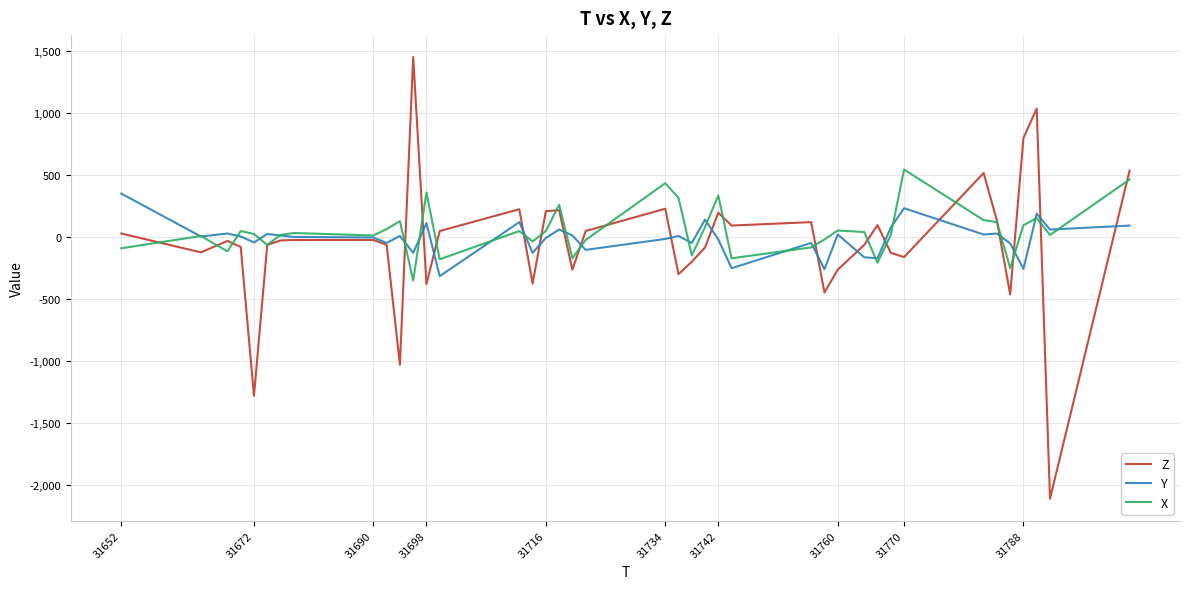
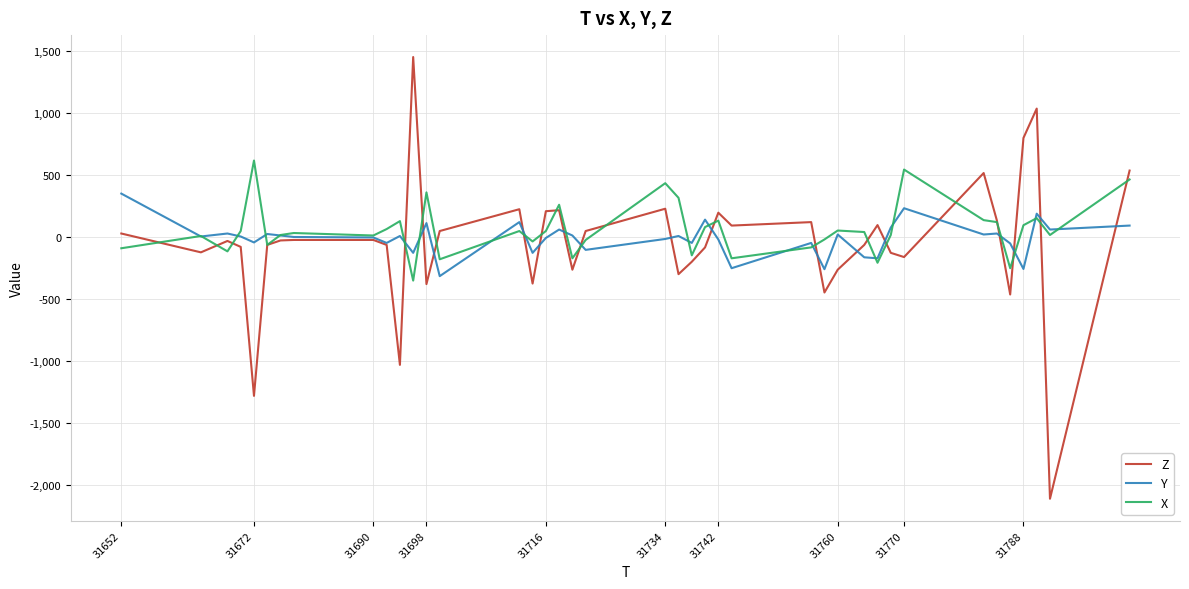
  {
    "Z": {
      "31652": "30",
      "31672": "-1,280",
      "31698": "-380",
      "31716": "210",
      "31734": "230",
      "31742": "200",
      "31760": "-260",
      "31770": "-160",
      "31788": "800"
    },
    "Y": {
      "31652": "350",
      "31672": "-40",
      "31698": "110",
      "31716": "-10",
      "31734": "-20",
      "31742": "-20",
      "31760": "20",
      "31770": "230",
      "31788": "-260"
    },
    "X": {
      "31652": "-90",
-     "31672": "20",
+     "31672": "620",
      "31698": "360",
      "31716": "50",
      "31734": "430",
-     "31742": "340",
+     "31742": "130",
      "31760": "50",
      "31770": "540",
      "31788": "100"
    }
  }
